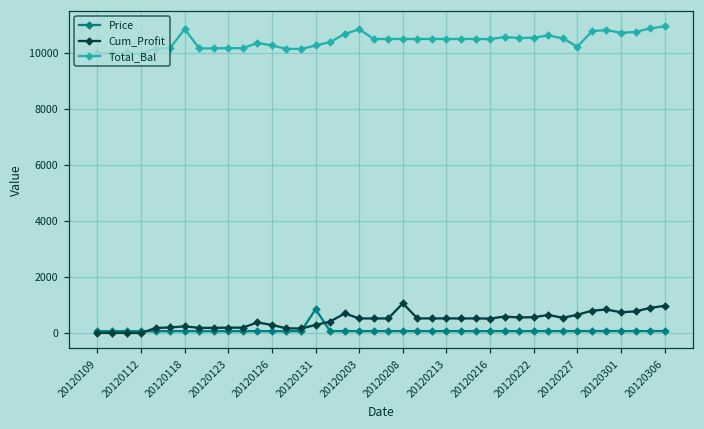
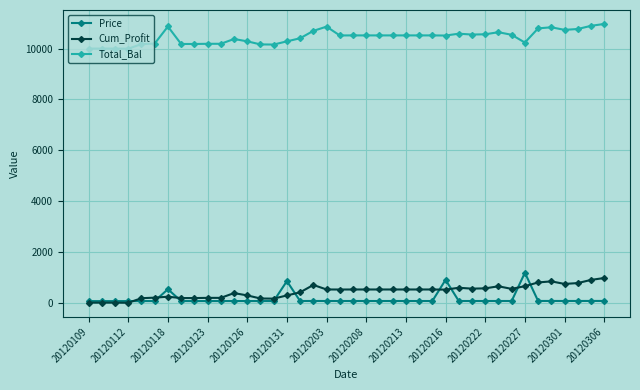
  {
    "Price": {
-     "20120118": 100,
+     "20120118": 500,
      "20120123": 100,
      "20120126": 100,
      "20120131": 800,
      "20120203": 100,
      "20120208": 100,
      "20120213": 100,
-     "20120216": 100,
+     "20120216": 900,
      "20120222": 100,
-     "20120227": 100,
+     "20120227": 1200,
      "20120301": 100,
      "20120306": 100
    },
    "Cum_Profit": {
      "20120118": 200,
      "20120123": 200,
      "20120126": 300,
      "20120131": 300,
      "20120203": 500,
-     "20120208": 1100,
+     "20120208": 500,
      "20120213": 500,
      "20120216": 500,
      "20120222": 600,
      "20120227": 600,
      "20120301": 700,
      "20120306": 1000
    },
    "Total_Bal": {
      "20120118": 10900,
      "20120123": 10200,
      "20120126": 10300,
      "20120131": 10300,
      "20120203": 10900,
      "20120208": 10500,
      "20120213": 10500,
      "20120216": 10500,
      "20120222": 10600,
      "20120227": 10200,
      "20120301": 10700,
      "20120306": 11000
    }
  }
